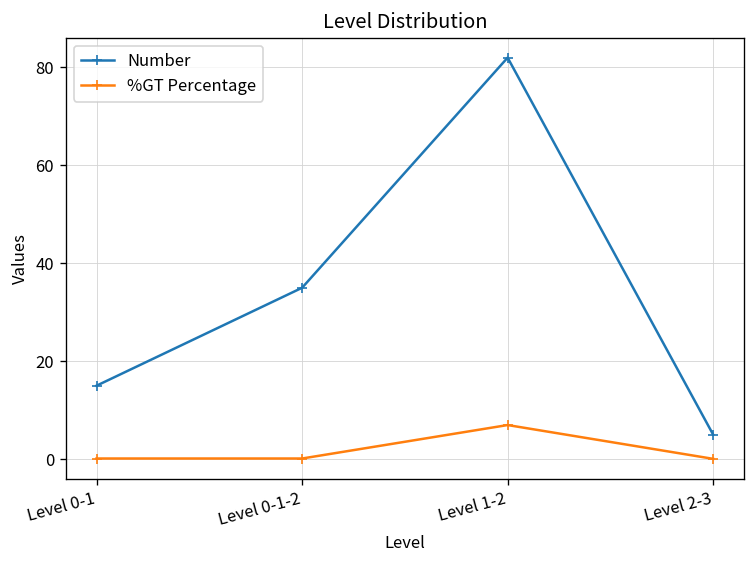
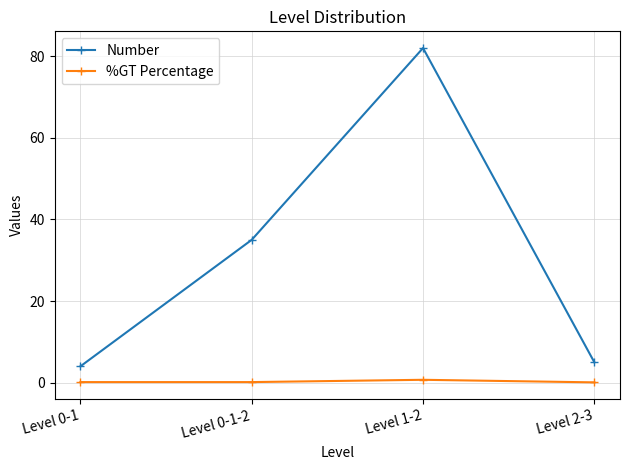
  {
    "Number": {
-     "Level 0-1": 15,
+     "Level 0-1": 4,
      "Level 0-1-2": 35,
      "Level 1-2": 82,
      "Level 2-3": 5
    },
    "%GT Percentage": {
      "Level 0-1": 0,
      "Level 0-1-2": 0,
-     "Level 1-2": 7,
+     "Level 1-2": 1,
      "Level 2-3": 0
    }
  }
